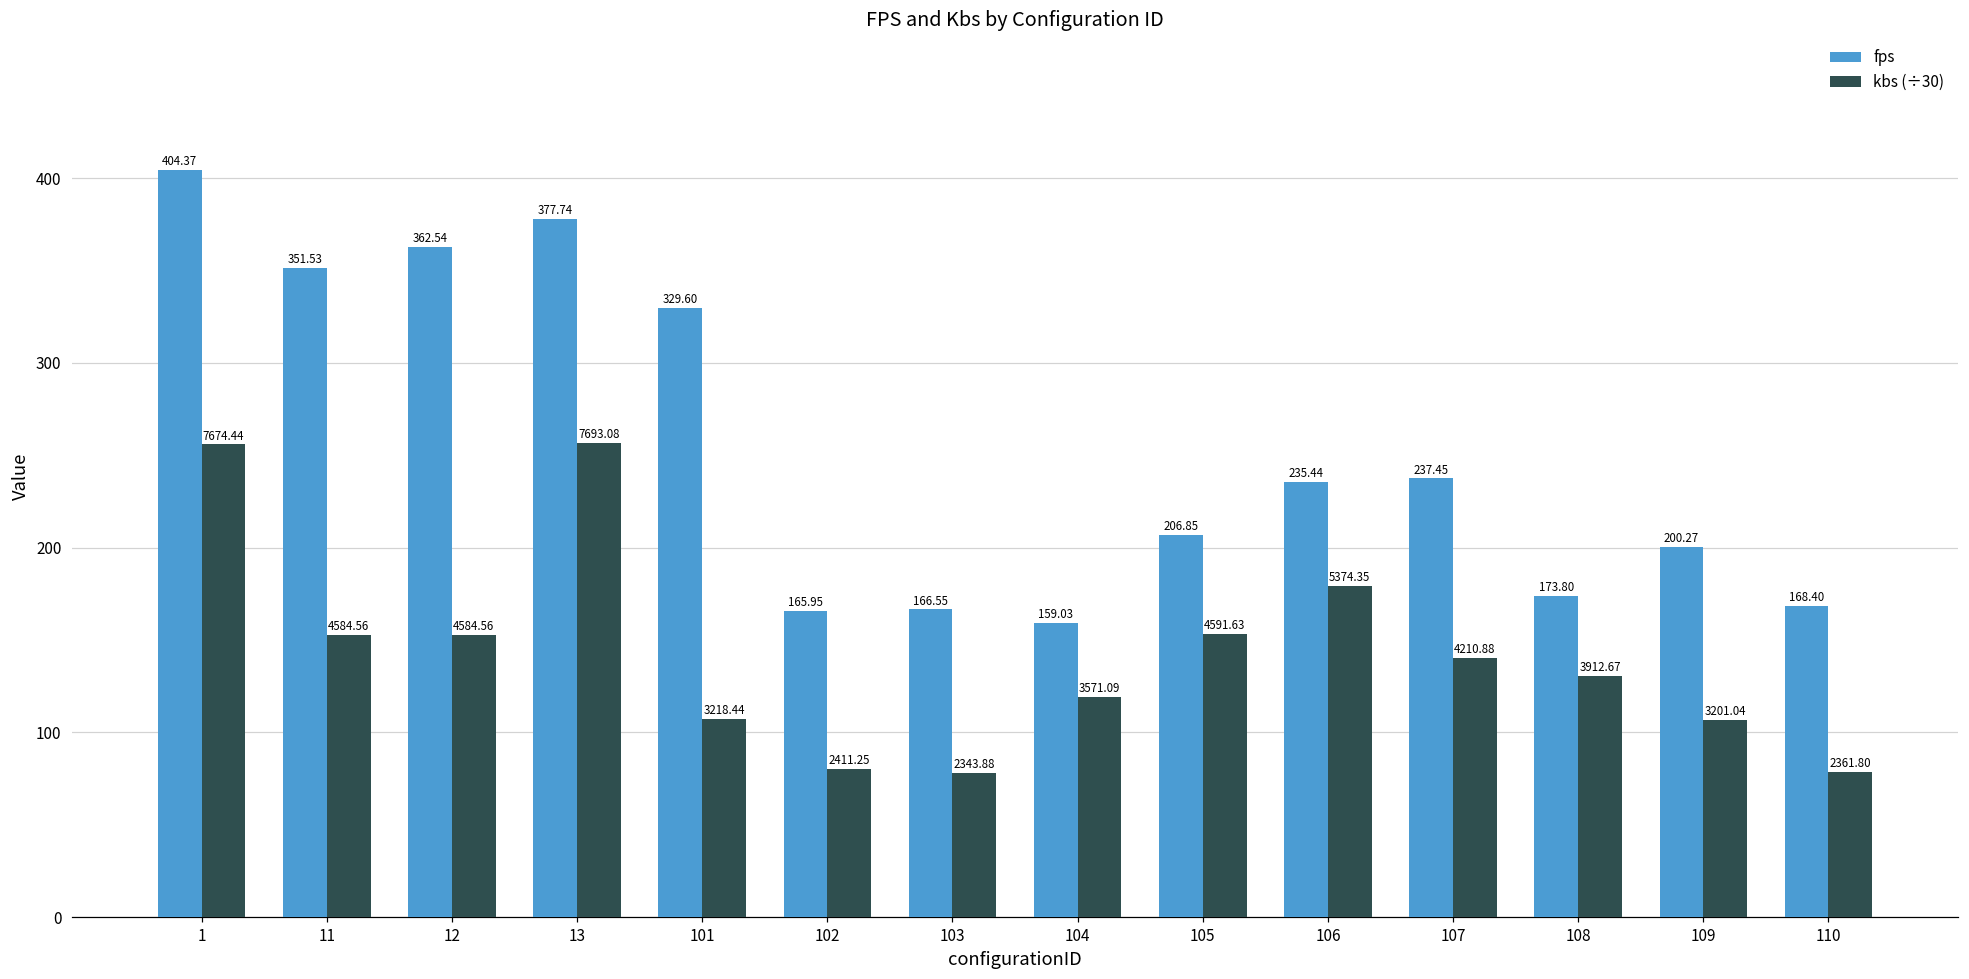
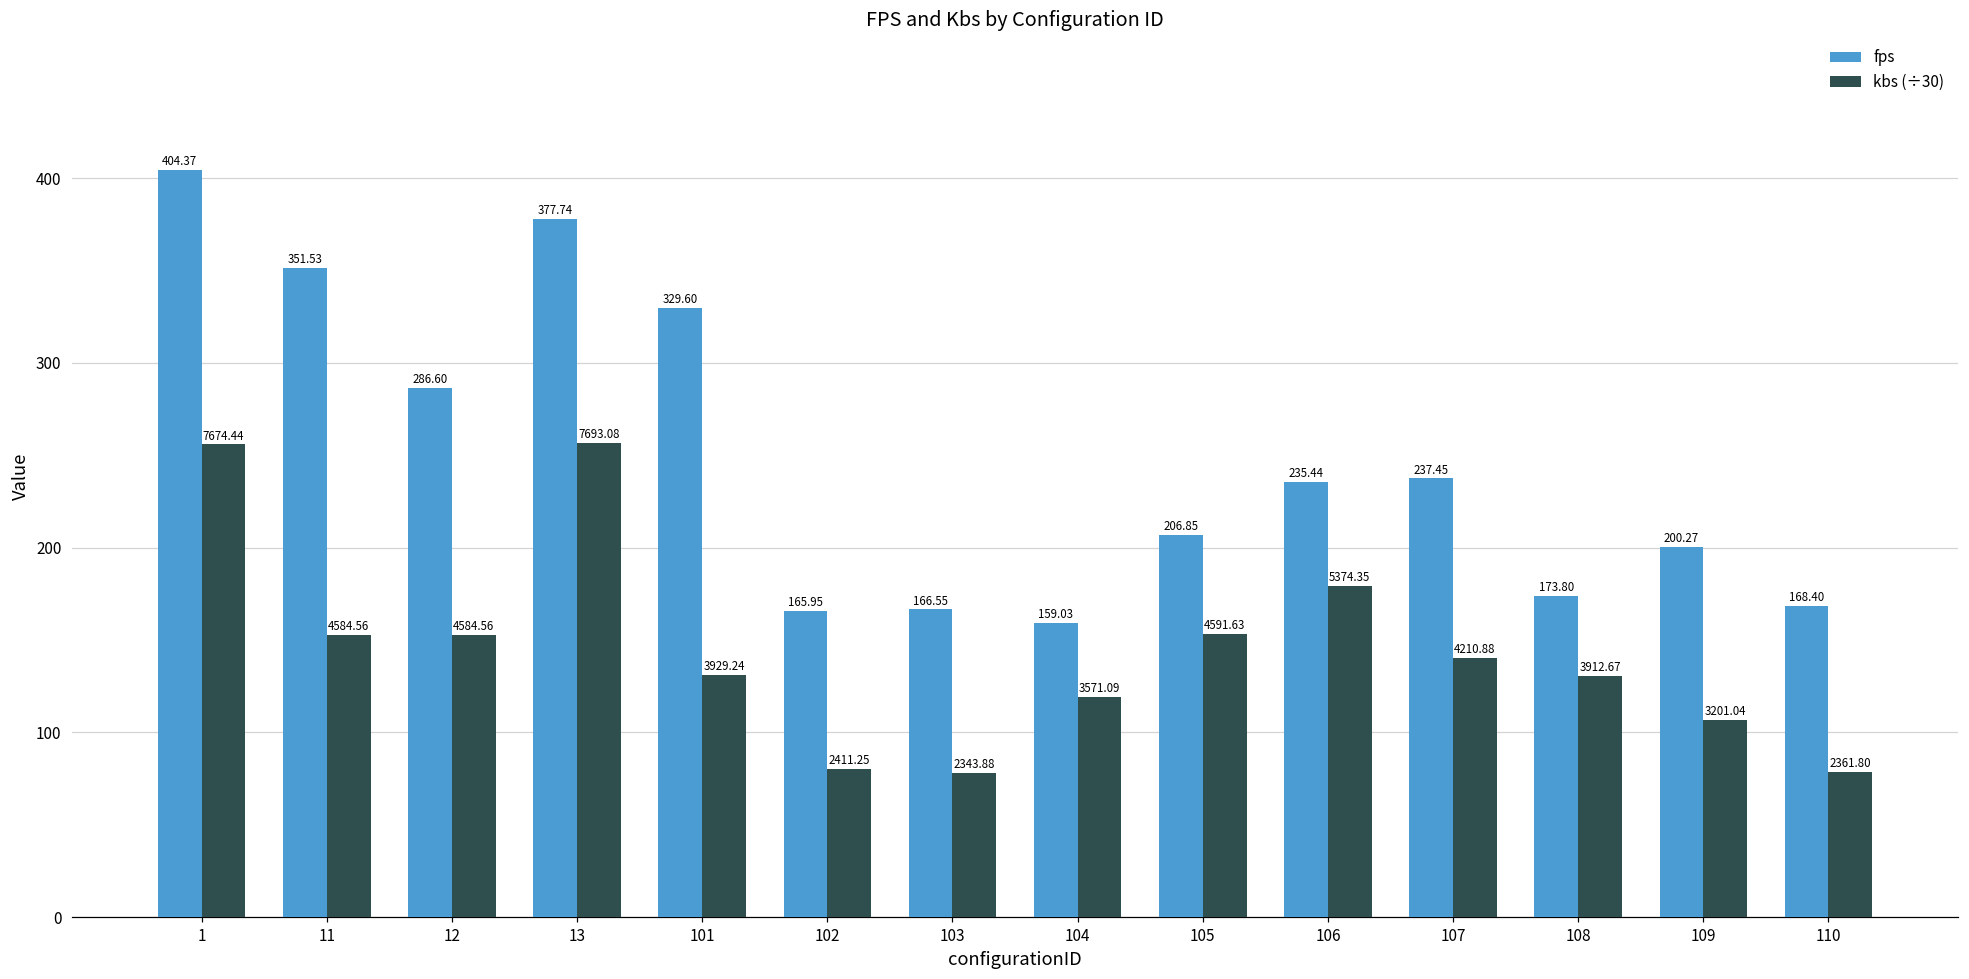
  {
    "fps": {
      "1": 404.37,
      "11": 351.53,
-     "12": 362.54,
+     "12": 286.60,
      "13": 377.74,
      "101": 329.60,
      "102": 165.95,
      "103": 166.55,
      "104": 159.03,
      "105": 206.85,
      "106": 235.44,
      "107": 237.45,
      "108": 173.80,
      "109": 200.27,
      "110": 168.40
    },
    "kbs (÷30)": {
-     "101": 3218.44
+     "101": 3929.24
    }
  }
